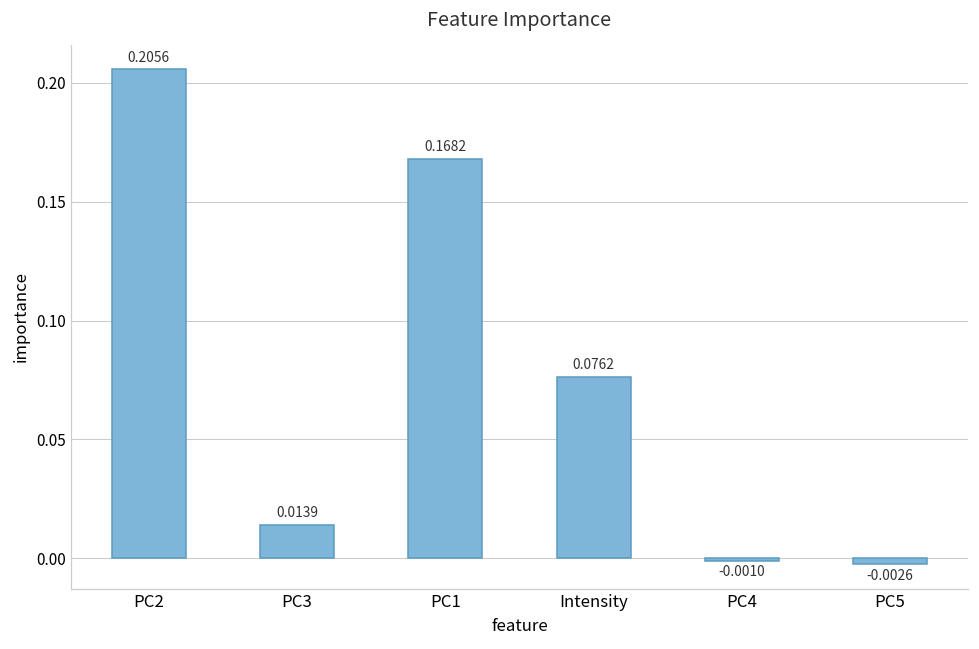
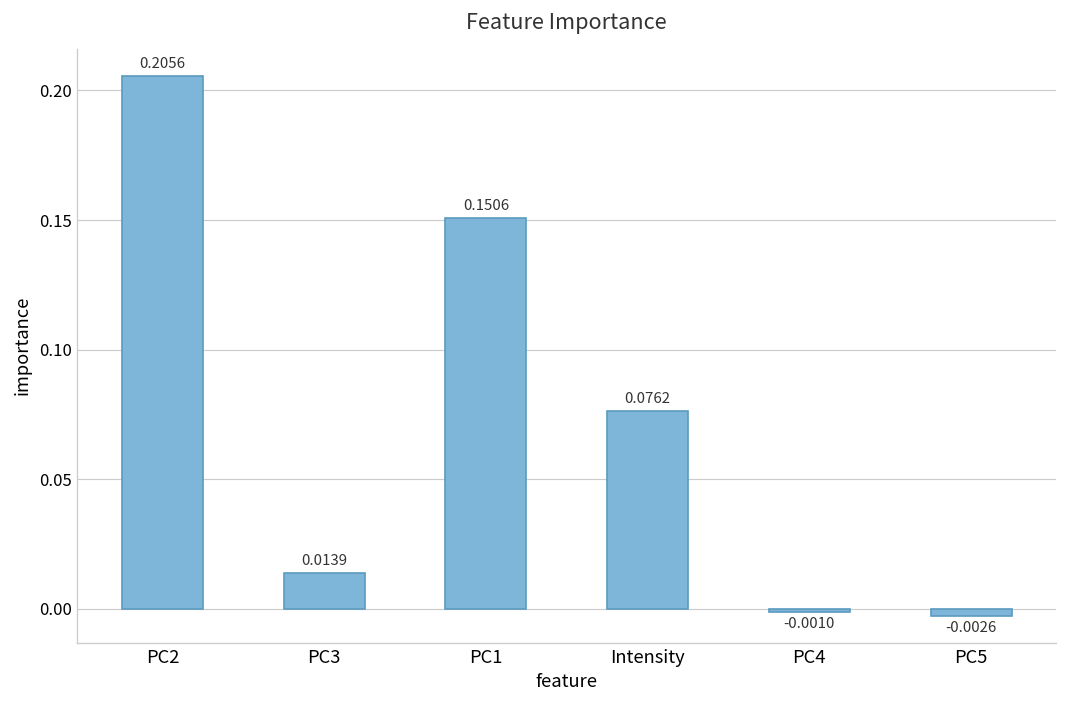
  {
    "PC2": 0.2056,
    "PC3": 0.0139,
-   "PC1": 0.1682,
+   "PC1": 0.1506,
    "Intensity": 0.0762,
    "PC4": -0.0010,
    "PC5": -0.0026
  }
